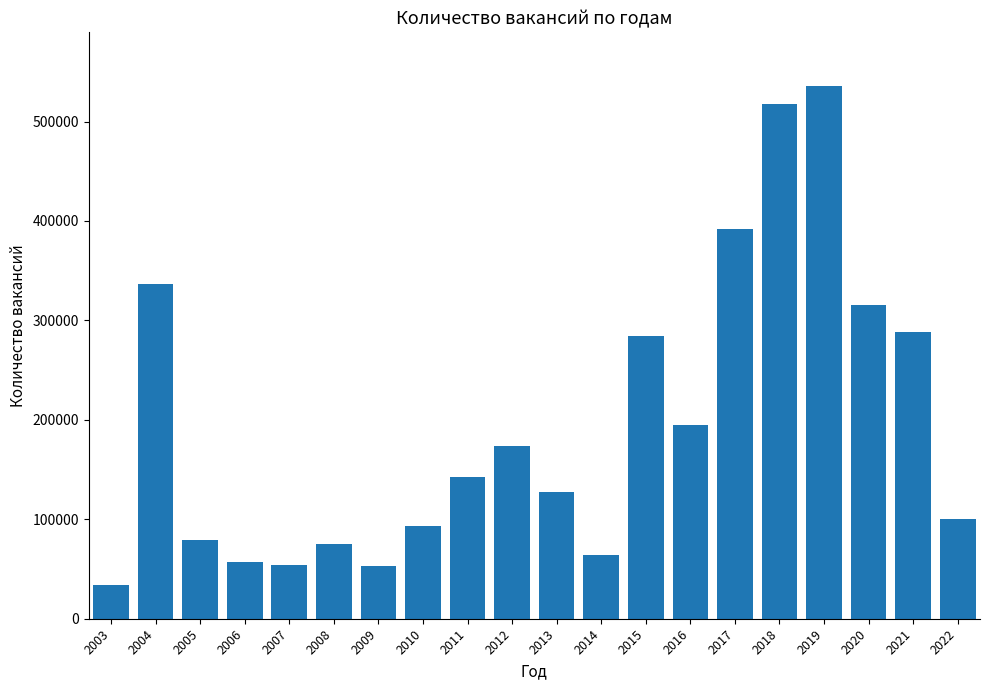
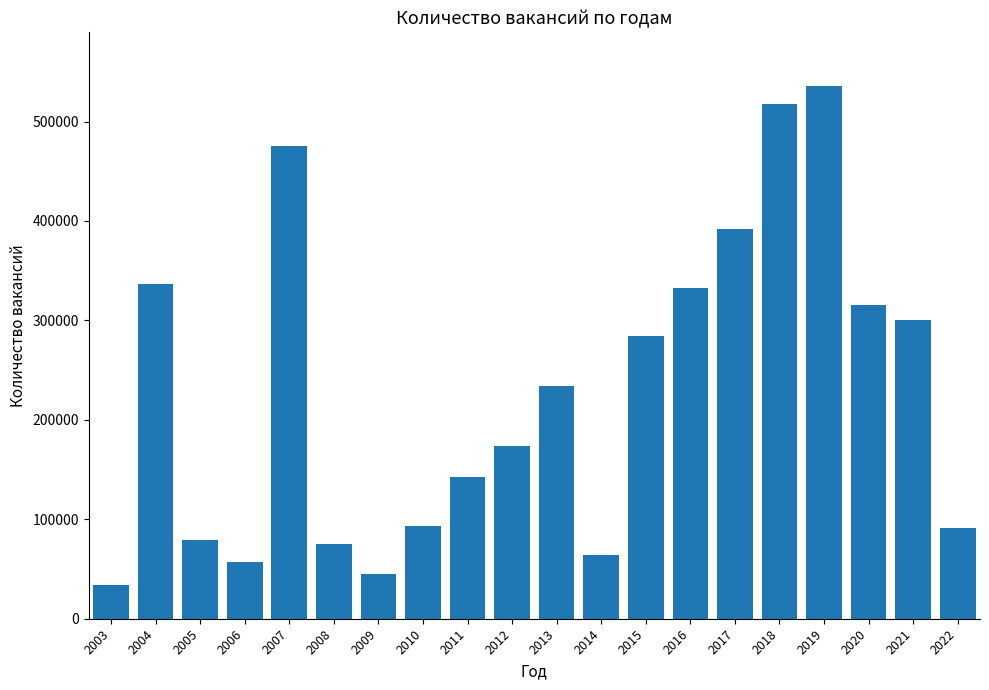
  {
    "2003": 30000,
    "2004": 340000,
    "2005": 80000,
    "2006": 60000,
-   "2007": 50000,
+   "2007": 480000,
    "2008": 80000,
-   "2009": 50000,
+   "2009": 40000,
    "2010": 90000,
    "2011": 140000,
    "2012": 170000,
-   "2013": 130000,
+   "2013": 230000,
    "2014": 60000,
    "2015": 280000,
-   "2016": 190000,
+   "2016": 330000,
    "2017": 390000,
    "2018": 520000,
    "2019": 540000,
    "2020": 320000,
-   "2021": 290000,
-   "2022": 100000
+   "2021": 300000,
+   "2022": 90000
  }
